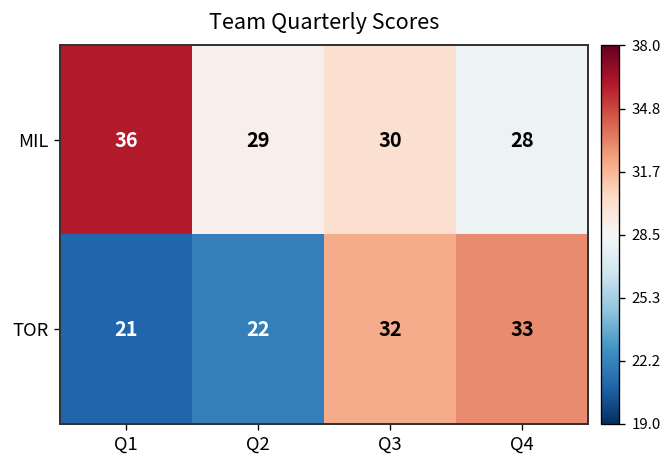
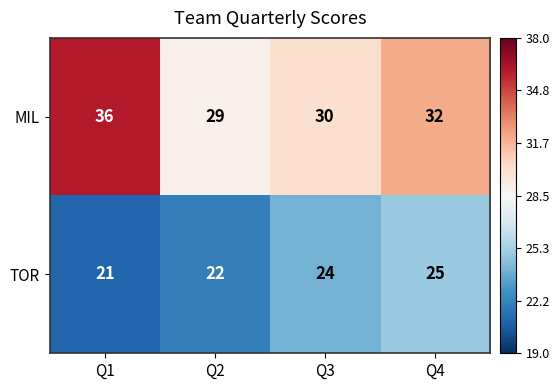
  {
    "MIL": {
      "Q1": 36,
      "Q2": 29,
      "Q3": 30,
-     "Q4": 28
+     "Q4": 32
    },
    "TOR": {
      "Q1": 21,
      "Q2": 22,
-     "Q3": 32,
-     "Q4": 33
+     "Q3": 24,
+     "Q4": 25
    }
  }
